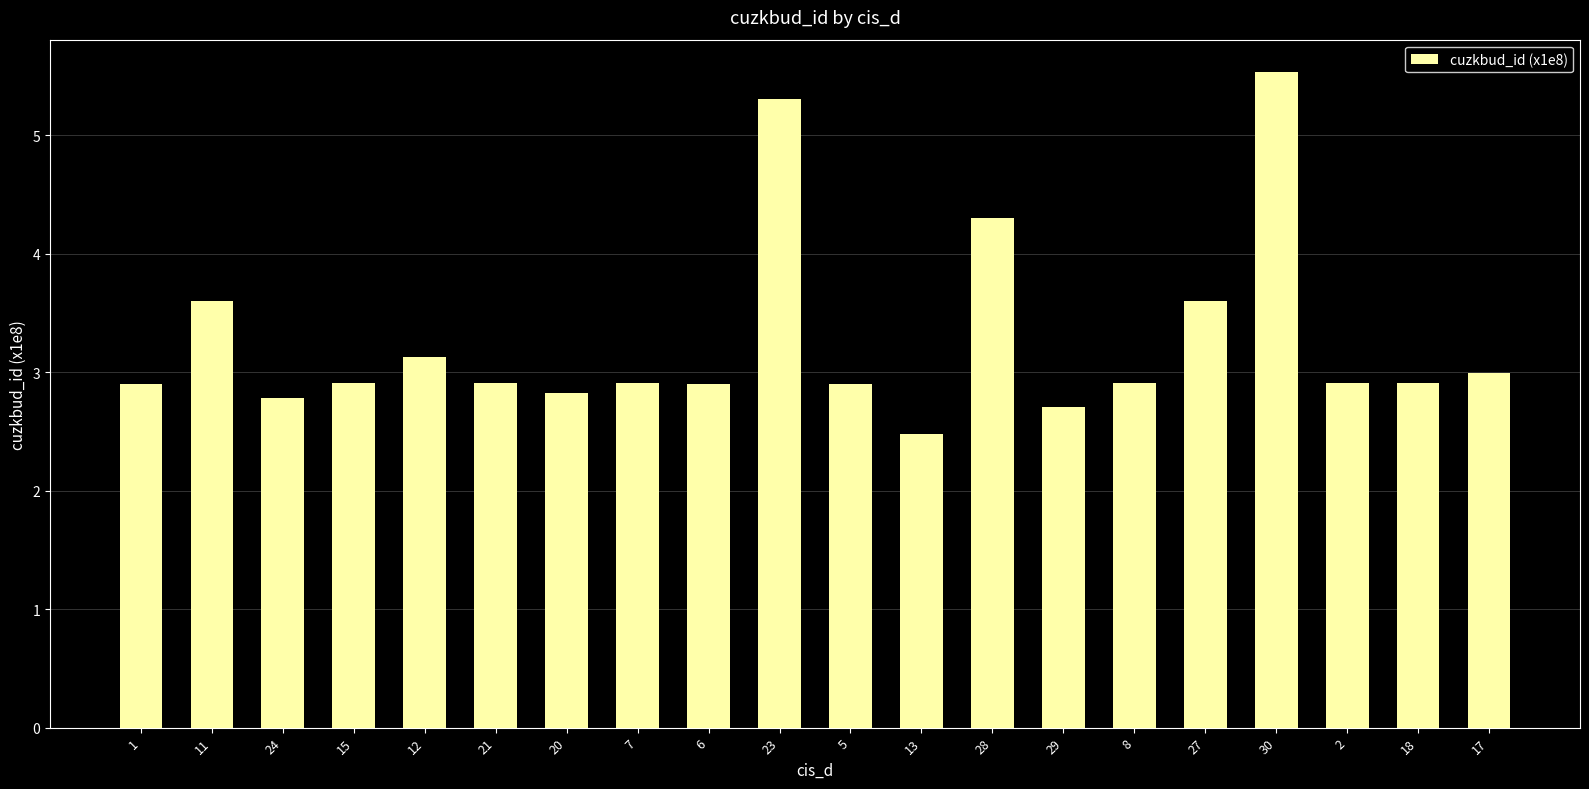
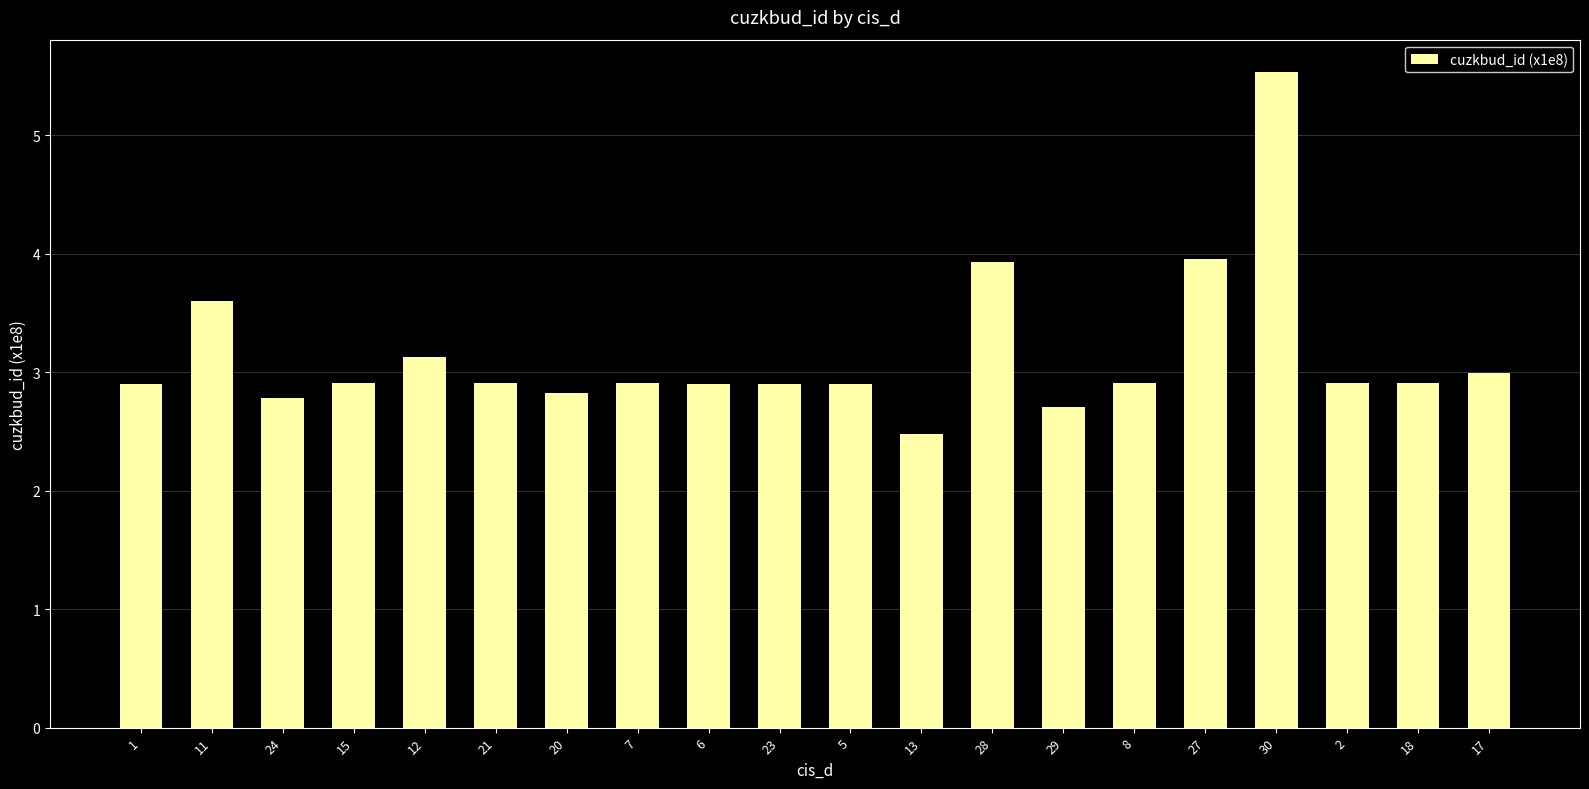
  {
    "1": 2.90,
    "11": 3.60,
    "24": 2.78,
    "15": 2.90,
    "12": 3.13,
    "21": 2.90,
    "20": 2.82,
    "7": 2.90,
    "6": 2.90,
-   "23": 5.30,
+   "23": 2.90,
    "5": 2.90,
    "13": 2.48,
-   "28": 4.31,
+   "28": 3.93,
    "29": 2.70,
    "8": 2.90,
-   "27": 3.60,
+   "27": 3.96,
    "30": 5.53,
    "2": 2.90,
    "18": 2.90,
    "17": 2.99
  }
